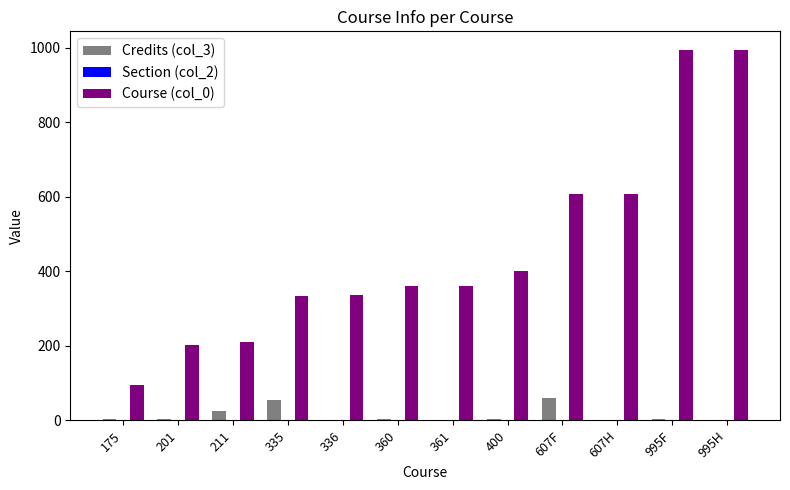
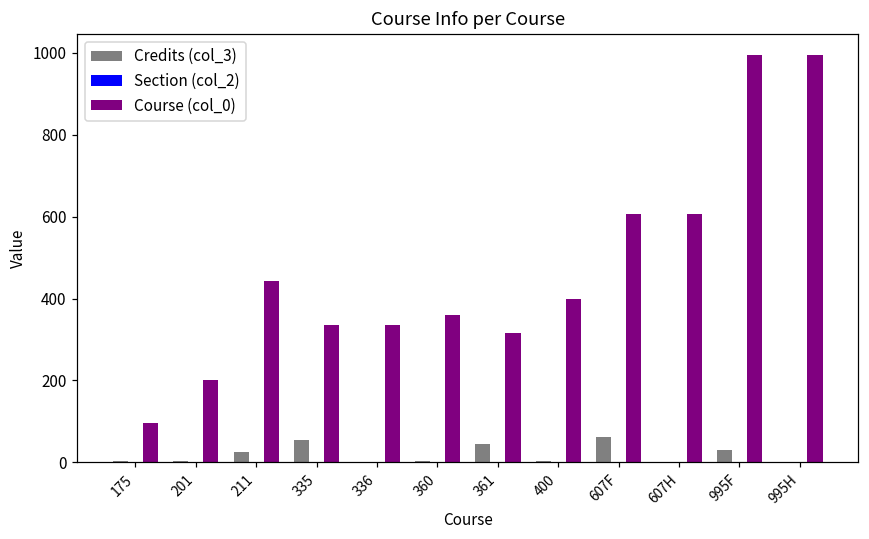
  {
    "Credits (col_3)": {
      "211": 30,
      "335": 50,
-     "361": 0,
+     "361": 50,
      "607F": 60,
-     "995F": 0
+     "995F": 30
    },
    "Course (col_0)": {
      "175": 100,
      "201": 200,
-     "211": 210,
+     "211": 440,
      "335": 340,
      "336": 340,
      "360": 360,
-     "361": 360,
+     "361": 320,
      "400": 400,
      "607F": 610,
      "607H": 610,
      "995F": 1000,
      "995H": 1000
    }
  }
